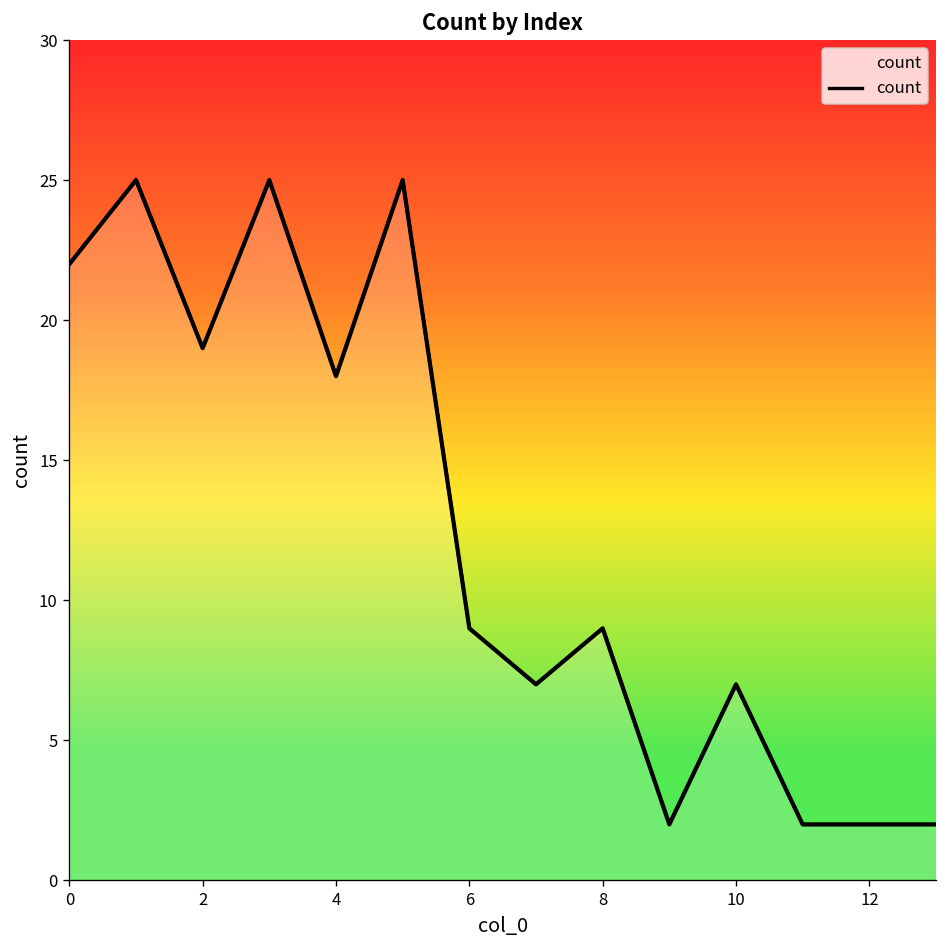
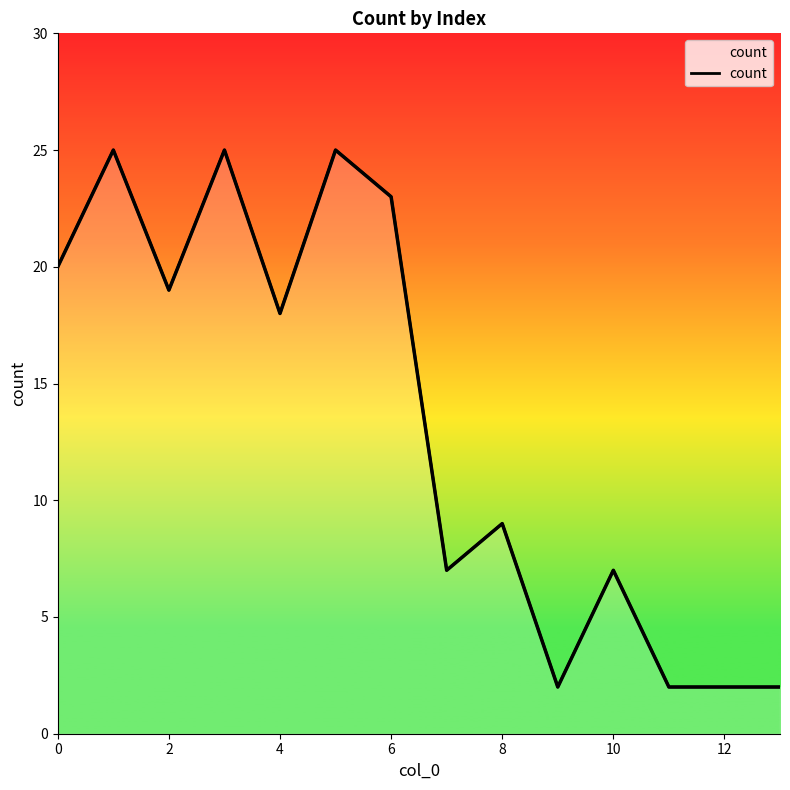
  {
-   "0": 22,
+   "0": 20,
    "2": 19,
    "4": 18,
-   "6": 9,
+   "6": 23,
    "8": 9,
    "10": 7,
    "12": 2
  }
